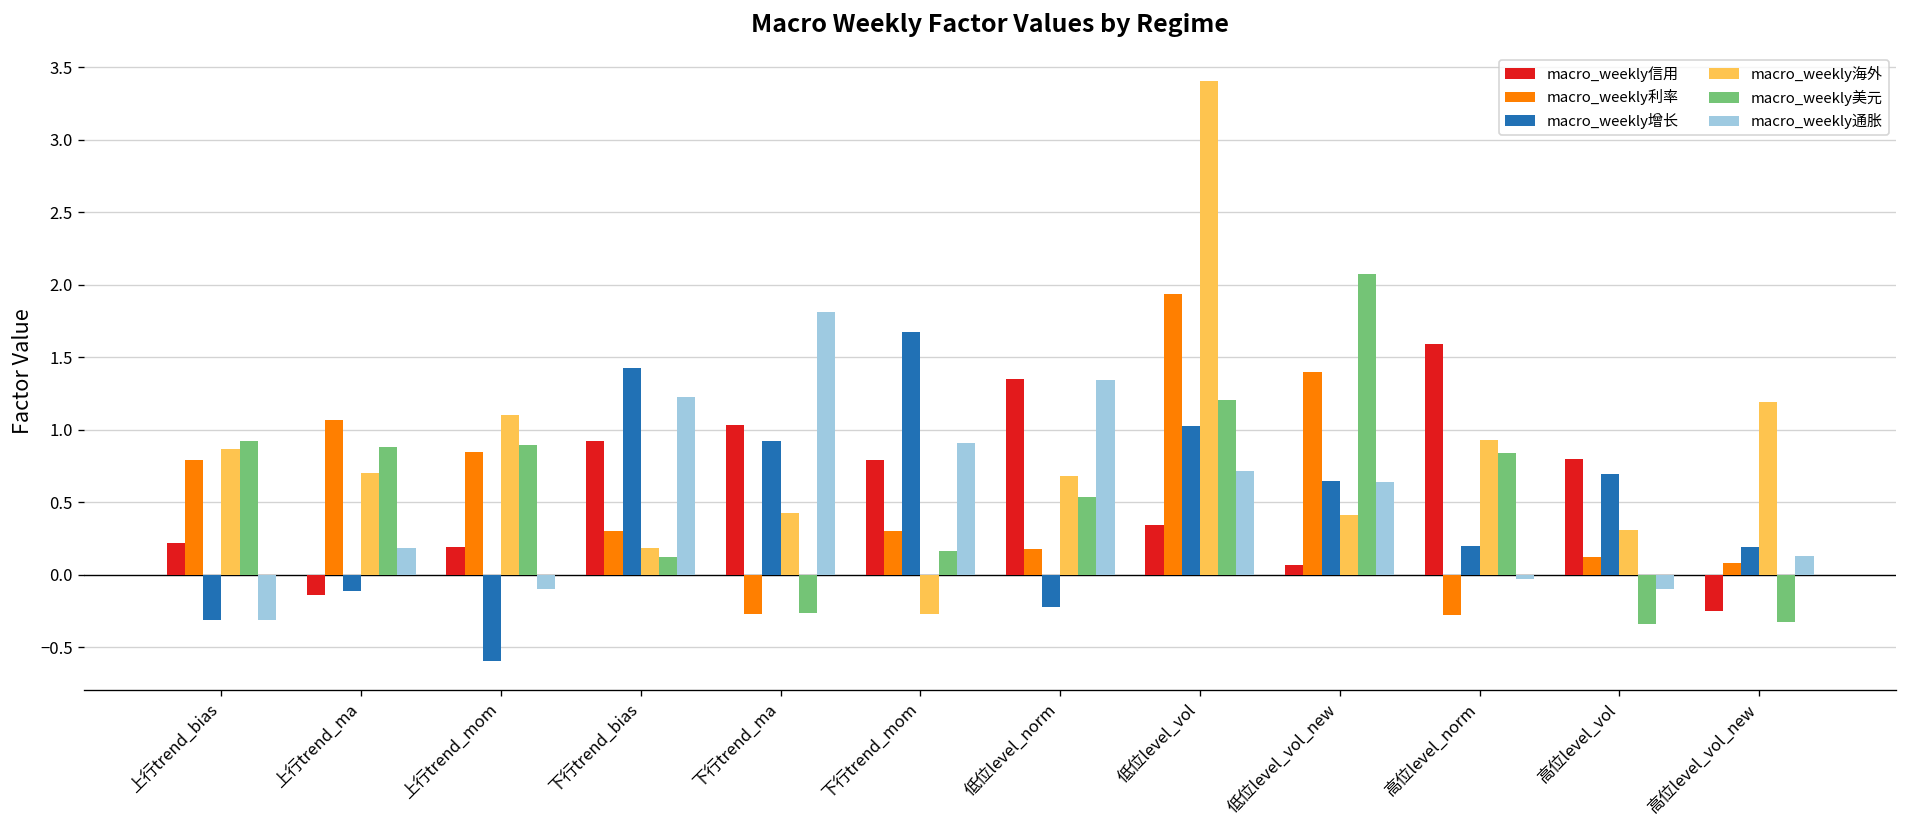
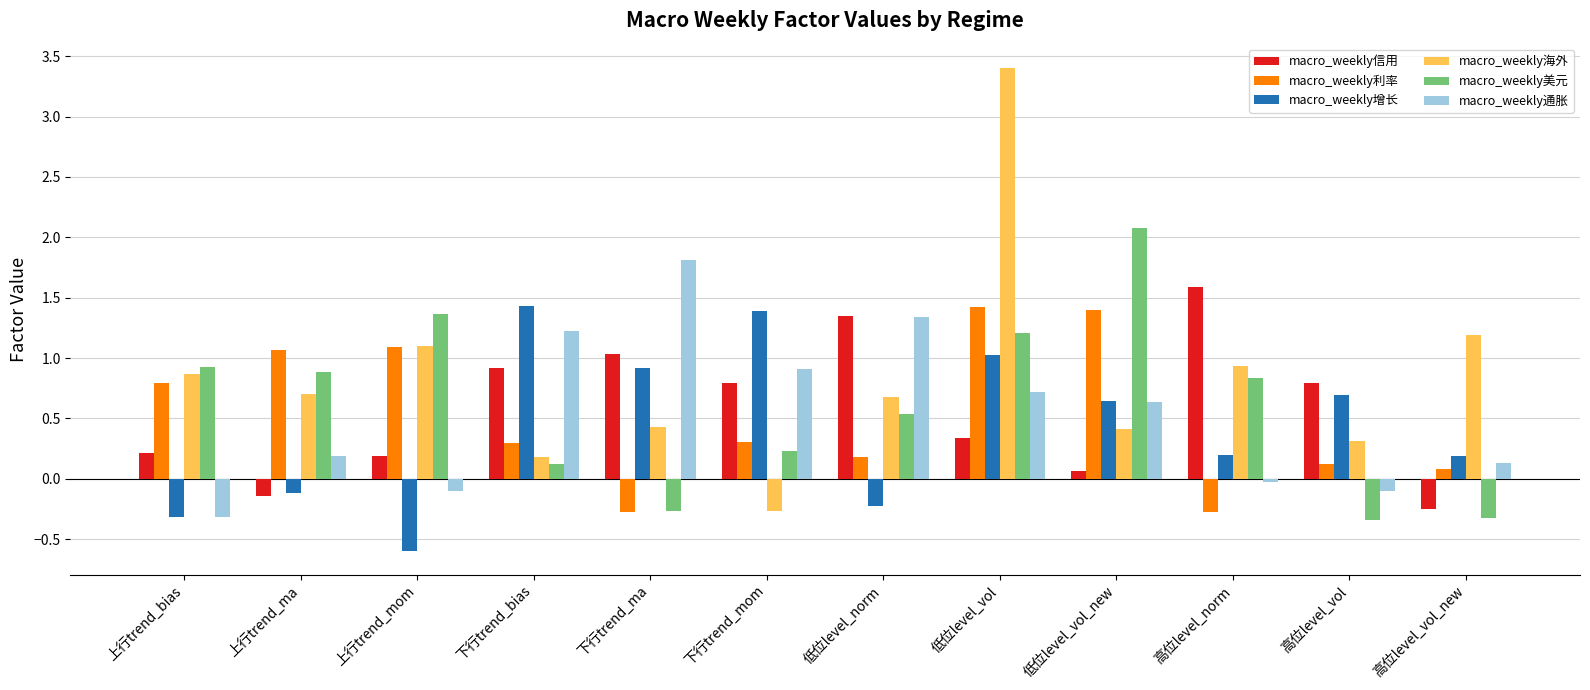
  {
    "macro_weekly信用": {
      "上行trend_bias": 0.22,
      "上行trend_ma": -0.14,
      "上行trend_mom": 0.19,
      "下行trend_bias": 0.92,
      "下行trend_ma": 1.03,
      "下行trend_mom": 0.79,
      "低位level_norm": 1.35,
      "低位level_vol": 0.34,
      "低位level_vol_new": 0.06,
      "高位level_norm": 1.59,
      "高位level_vol": 0.80,
      "高位level_vol_new": -0.25
    },
    "macro_weekly利率": {
      "上行trend_bias": 0.79,
      "上行trend_ma": 1.07,
-     "上行trend_mom": 0.85,
+     "上行trend_mom": 1.09,
      "下行trend_bias": 0.30,
      "下行trend_ma": -0.27,
      "下行trend_mom": 0.30,
      "低位level_norm": 0.18,
-     "低位level_vol": 1.94,
+     "低位level_vol": 1.42,
      "低位level_vol_new": 1.40,
      "高位level_norm": -0.28,
      "高位level_vol": 0.12,
      "高位level_vol_new": 0.08
    },
    "macro_weekly增长": {
      "上行trend_bias": -0.31,
      "上行trend_ma": -0.11,
      "上行trend_mom": -0.60,
      "下行trend_bias": 1.43,
      "下行trend_ma": 0.92,
-     "下行trend_mom": 1.68,
+     "下行trend_mom": 1.39,
      "低位level_norm": -0.23,
      "低位level_vol": 1.03,
      "低位level_vol_new": 0.64,
      "高位level_norm": 0.20,
      "高位level_vol": 0.69,
      "高位level_vol_new": 0.19
    },
    "macro_weekly海外": {
      "上行trend_bias": 0.87,
      "上行trend_ma": 0.70,
      "上行trend_mom": 1.10,
      "下行trend_bias": 0.18,
      "下行trend_ma": 0.42,
      "下行trend_mom": -0.27,
      "低位level_norm": 0.68,
      "低位level_vol": 3.40,
      "低位level_vol_new": 0.41,
      "高位level_norm": 0.93,
      "高位level_vol": 0.31,
      "高位level_vol_new": 1.19
    },
    "macro_weekly美元": {
      "上行trend_bias": 0.92,
      "上行trend_ma": 0.88,
-     "上行trend_mom": 0.89,
+     "上行trend_mom": 1.37,
      "下行trend_bias": 0.12,
      "下行trend_ma": -0.27,
-     "下行trend_mom": 0.16,
+     "下行trend_mom": 0.23,
      "低位level_norm": 0.53,
      "低位level_vol": 1.21,
      "低位level_vol_new": 2.08,
      "高位level_norm": 0.84,
      "高位level_vol": -0.34,
      "高位level_vol_new": -0.32
    },
    "macro_weekly通胀": {
      "上行trend_bias": -0.32,
      "上行trend_ma": 0.19,
      "上行trend_mom": -0.10,
      "下行trend_bias": 1.23,
      "下行trend_ma": 1.81,
      "下行trend_mom": 0.91,
      "低位level_norm": 1.34,
      "低位level_vol": 0.71,
      "低位level_vol_new": 0.64,
      "高位level_norm": -0.03,
      "高位level_vol": -0.10,
      "高位level_vol_new": 0.13
    }
  }
